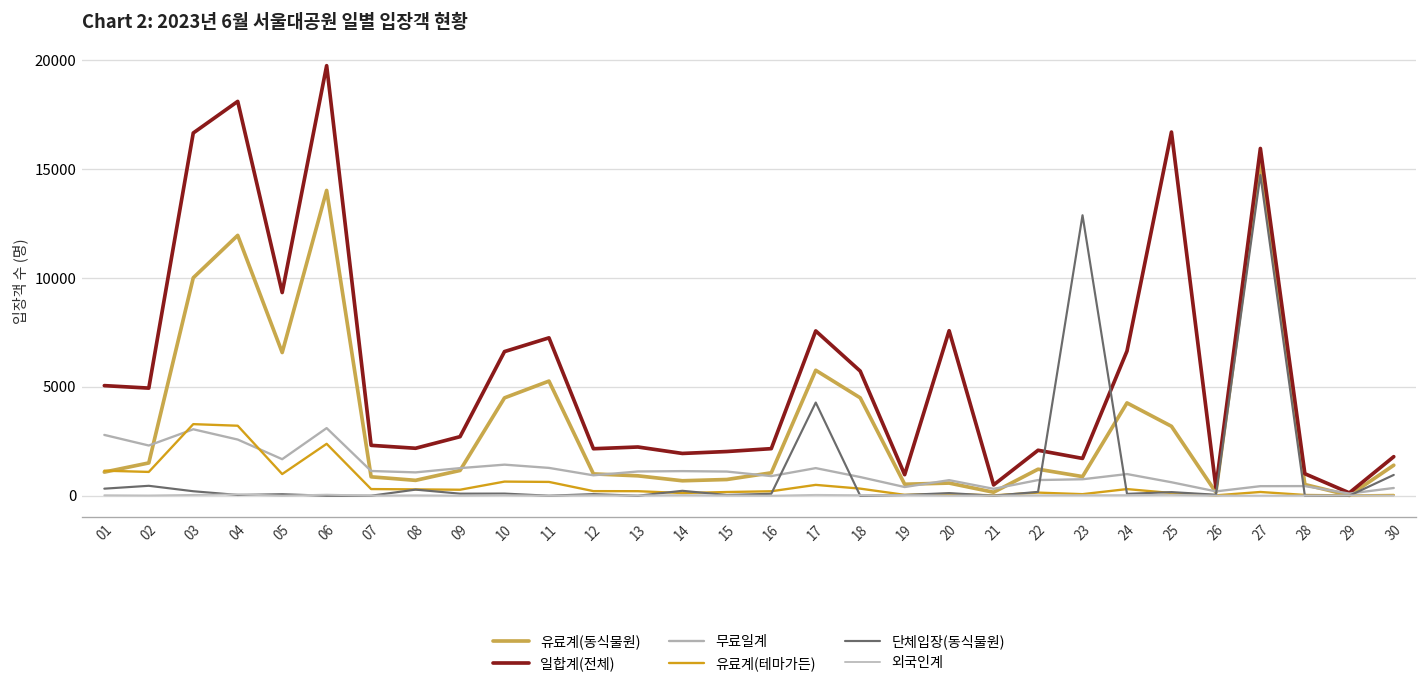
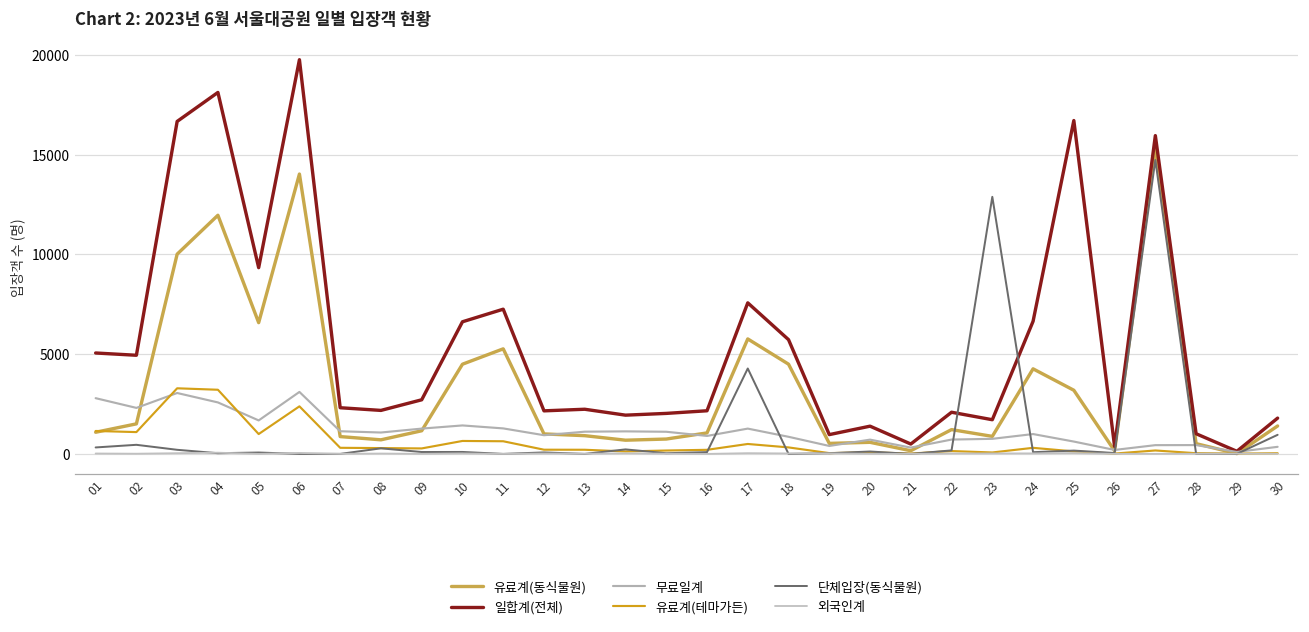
  {
    "일합계(전체)": {
      "01": 5100,
      "02": 4900,
      "03": 16700,
      "04": 18100,
      "05": 9300,
      "06": 19800,
      "07": 2300,
      "08": 2200,
      "09": 2700,
      "10": 6600,
      "11": 7300,
      "12": 2200,
      "13": 2200,
      "14": 1900,
      "15": 2000,
      "16": 2200,
      "17": 7600,
      "18": 5700,
      "19": 1000,
-     "20": 7600,
+     "20": 1400,
      "21": 500,
      "22": 2100,
      "23": 1700,
      "24": 6600,
      "25": 16700,
      "26": 400,
      "27": 16000,
      "28": 1000,
      "30": 1800
    },
    "단체입장(동식물원)": {
      "01": 300,
      "02": 500,
      "03": 200,
      "17": 4300,
      "23": 12900,
      "27": 14700,
      "30": 1000
    }
  }
